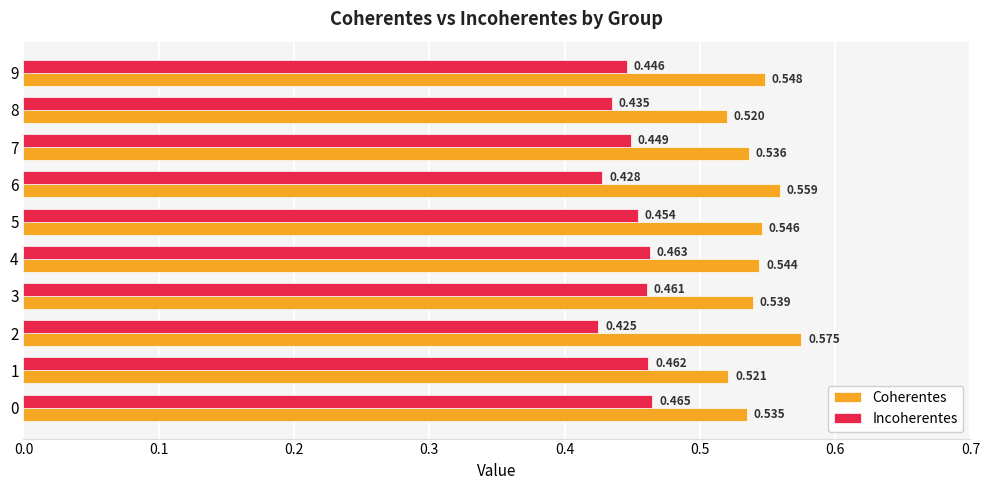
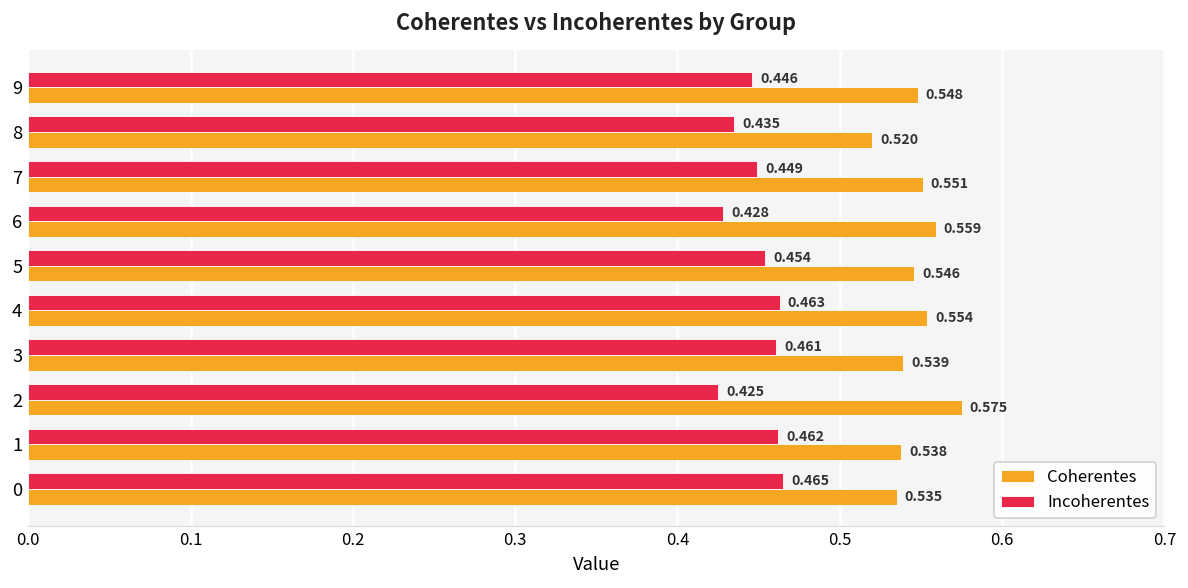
  {
    "Coherentes": {
      "9": 0.548,
      "8": 0.520,
-     "7": 0.536,
+     "7": 0.551,
      "6": 0.559,
      "5": 0.546,
-     "4": 0.544,
+     "4": 0.554,
      "3": 0.539,
      "2": 0.575,
-     "1": 0.521,
+     "1": 0.538,
      "0": 0.535
    },
    "Incoherentes": {
      "9": 0.446,
      "8": 0.435,
      "7": 0.449,
      "6": 0.428,
      "5": 0.454,
      "4": 0.463,
      "3": 0.461,
      "2": 0.425,
      "1": 0.462,
      "0": 0.465
    }
  }
